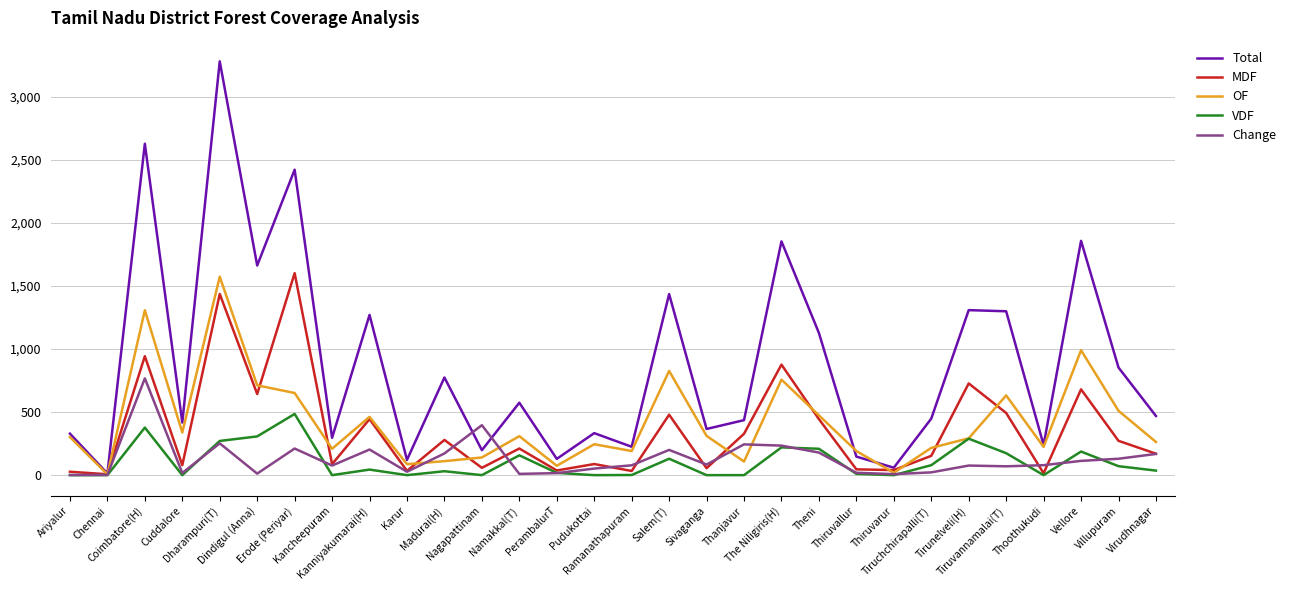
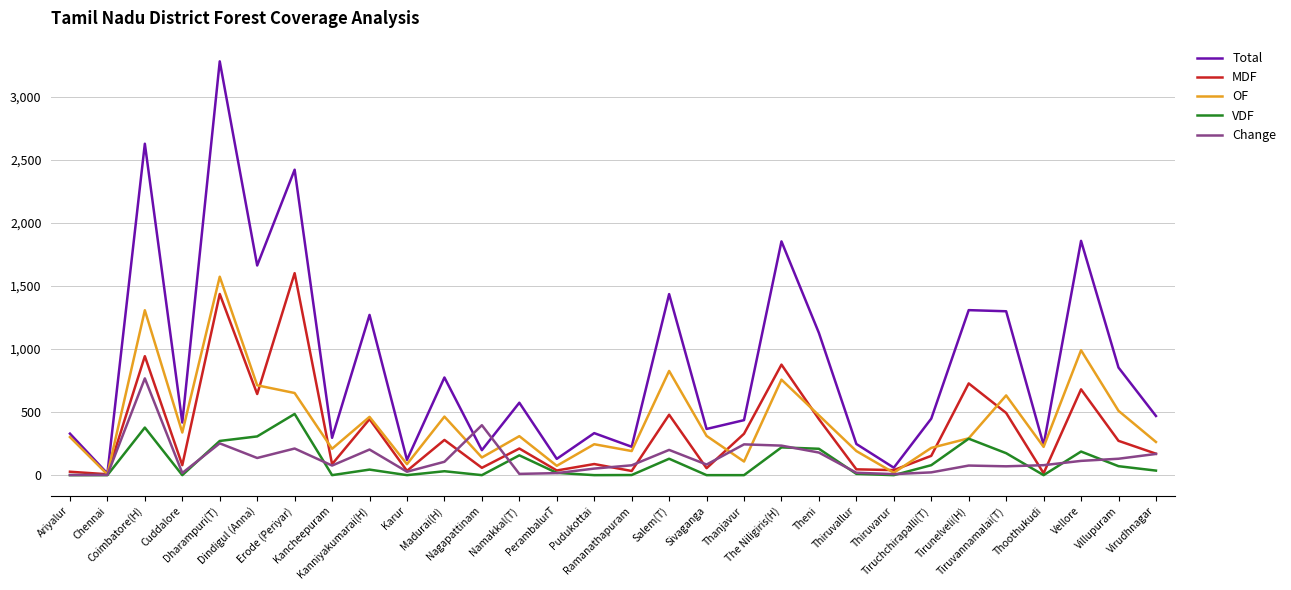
  {
    "Total": {
      "Ariyalur": "330",
      "Coimbatore(H)": "2,630",
      "Cuddalore": "420",
      "Dharampuri(T)": "3,280",
      "Dindigul (Anna)": "1,660",
      "Erode (Periyar)": "2,420",
      "Kancheepuram": "300",
      "Kanniyakumarai(H)": "1,270",
      "Karur": "120",
      "Madurai(H)": "770",
      "Nagapattinam": "200",
      "Namakkal(T)": "570",
      "PerambalurT": "130",
      "Pudukottai": "330",
      "Ramanathapuram": "230",
      "Salem(T)": "1,440",
      "Sivaganga": "370",
      "Thanjavur": "440",
      "The Niligiris(H)": "1,850",
      "Theni": "1,130",
-     "Thiruvallur": "150",
+     "Thiruvallur": "250",
      "Tiruchchirapalli(T)": "450",
      "Tirunelveli(H)": "1,310",
      "Tiruvannamalai(T)": "1,300",
      "Vellore": "1,860",
      "Villupuram": "850",
      "Virudhnagar": "470"
    },
    "MDF": {
      "Ariyalur": "30",
      "Coimbatore(H)": "940",
      "Cuddalore": "80",
      "Dharampuri(T)": "1,440",
      "Dindigul (Anna)": "640",
      "Erode (Periyar)": "1,600",
      "Madurai(H)": "280",
      "Nagapattinam": "60",
      "Namakkal(T)": "210",
      "Pudukottai": "90",
      "Ramanathapuram": "30",
      "Salem(T)": "480",
      "Sivaganga": "60",
      "Thanjavur": "330",
      "The Niligiris(H)": "880",
      "Theni": "440",
      "Thiruvallur": "50",
      "Tiruchchirapalli(T)": "150",
      "Tirunelveli(H)": "730",
      "Tiruvannamalai(T)": "490",
      "Vellore": "680",
      "Villupuram": "270"
    },
    "OF": {
      "Ariyalur": "300",
      "Coimbatore(H)": "1,310",
      "Cuddalore": "340",
      "Dharampuri(T)": "1,570",
      "Dindigul (Anna)": "710",
      "Erode (Periyar)": "650",
      "Kancheepuram": "210",
      "Karur": "90",
-     "Madurai(H)": "110",
+     "Madurai(H)": "460",
      "Nagapattinam": "140",
      "Namakkal(T)": "310",
      "PerambalurT": "70",
      "Pudukottai": "250",
      "Ramanathapuram": "190",
      "Salem(T)": "830",
      "Sivaganga": "310",
      "Thanjavur": "110",
      "The Niligiris(H)": "760",
      "Theni": "470",
      "Thiruvallur": "190",
      "Tiruchchirapalli(T)": "220",
      "Tiruvannamalai(T)": "630",
      "Vellore": "990",
      "Villupuram": "510",
      "Virudhnagar": "260"
    },
    "VDF": {
      "Coimbatore(H)": "380",
      "Dindigul (Anna)": "310",
      "Erode (Periyar)": "490",
      "Kancheepuram": "0",
      "Kanniyakumarai(H)": "40",
      "Karur": "0",
      "Madurai(H)": "30",
      "Nagapattinam": "0",
      "Namakkal(T)": "160",
      "Pudukottai": "0",
      "Ramanathapuram": "0",
      "Salem(T)": "130",
      "Sivaganga": "0",
      "Thanjavur": "0",
      "Theni": "210",
      "Tiruchchirapalli(T)": "80",
      "Tiruvannamalai(T)": "170",
      "Vellore": "190",
      "Villupuram": "70",
      "Virudhnagar": "40"
    },
    "Change": {
      "Coimbatore(H)": "770",
-     "Dindigul (Anna)": "10",
+     "Dindigul (Anna)": "140",
      "Erode (Periyar)": "210",
      "Kanniyakumarai(H)": "200",
-     "Madurai(H)": "170",
+     "Madurai(H)": "110",
      "Nagapattinam": "400",
      "Namakkal(T)": "10",
      "Pudukottai": "50",
      "Ramanathapuram": "80",
      "Salem(T)": "200",
      "Sivaganga": "80",
      "Thanjavur": "240",
      "Theni": "180",
      "Tiruchchirapalli(T)": "20",
      "Tirunelveli(H)": "80",
      "Tiruvannamalai(T)": "70",
      "Thoothukudi": "80",
      "Vellore": "110",
      "Villupuram": "130"
    }
  }
